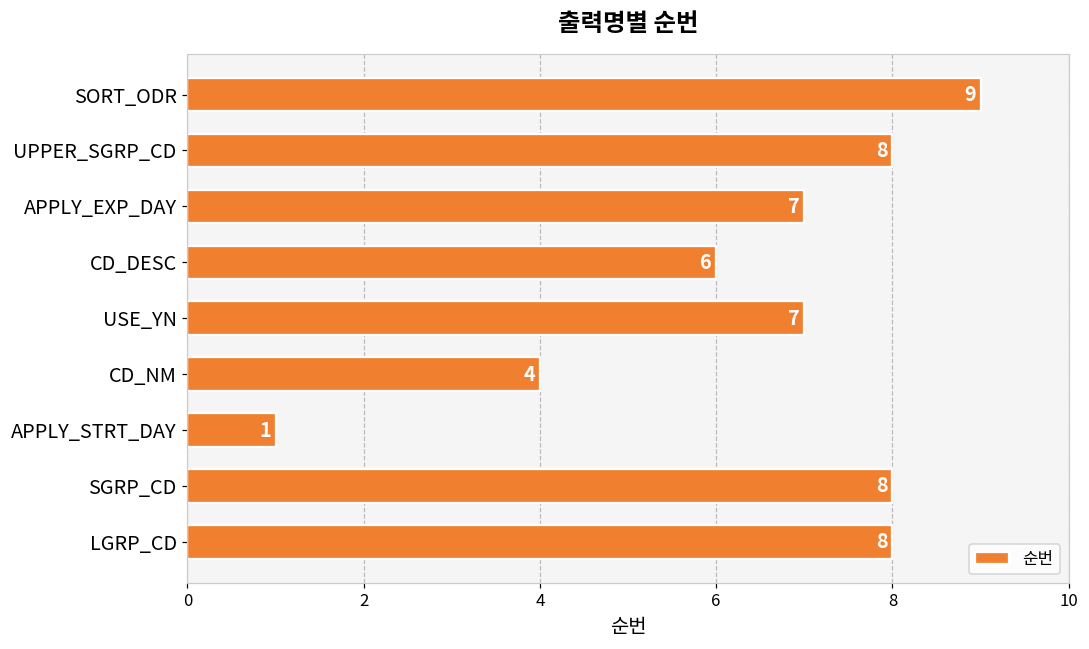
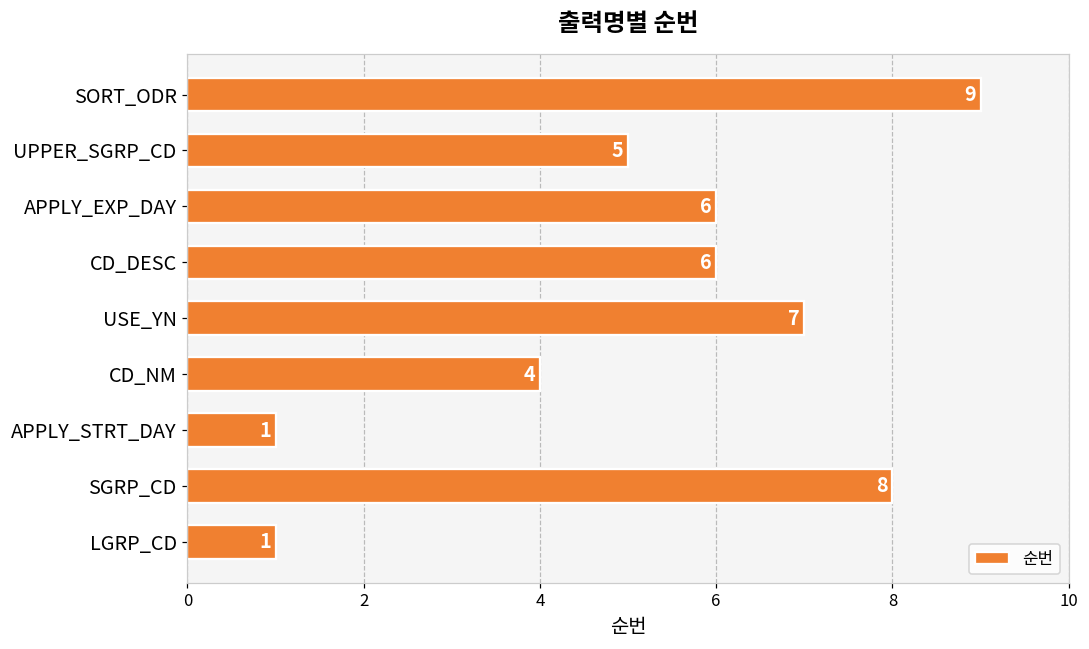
  {
    "SORT_ODR": 9,
-   "UPPER_SGRP_CD": 8,
-   "APPLY_EXP_DAY": 7,
+   "UPPER_SGRP_CD": 5,
+   "APPLY_EXP_DAY": 6,
    "CD_DESC": 6,
    "USE_YN": 7,
    "CD_NM": 4,
    "APPLY_STRT_DAY": 1,
    "SGRP_CD": 8,
-   "LGRP_CD": 8
+   "LGRP_CD": 1
  }
